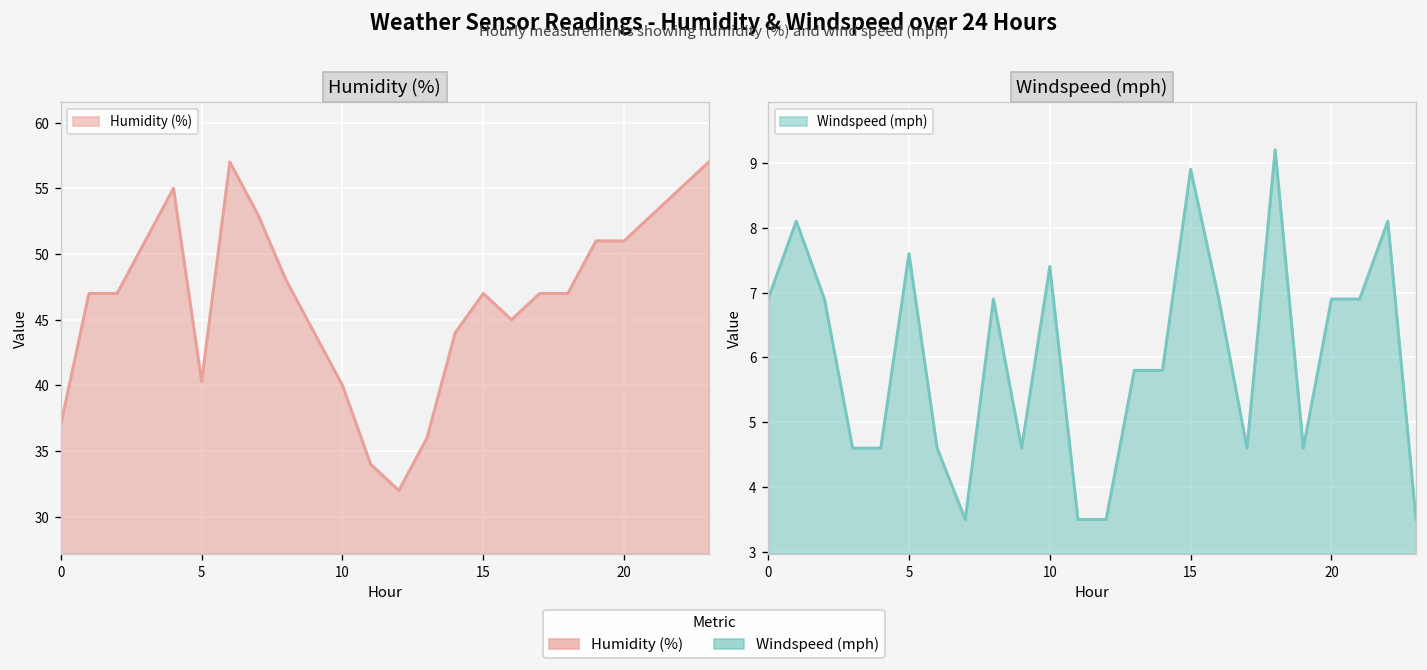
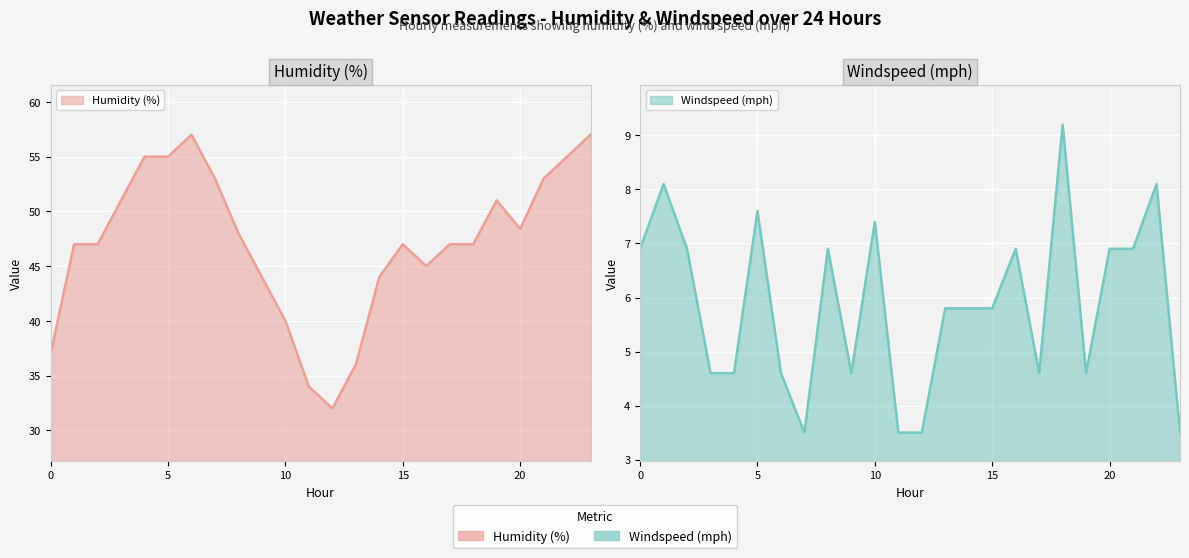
  {
    "Humidity (%)": {
      "0": 37.0,
-     "5": 40.3,
+     "5": 55.0,
      "10": 40.0,
      "15": 47.0,
-     "20": 51.0
+     "20": 48.4
    },
    "Windspeed (mph)": {
      "0": 6.9,
      "5": 7.6,
      "10": 7.4,
-     "15": 8.9,
+     "15": 5.8,
      "20": 6.9
    }
  }
